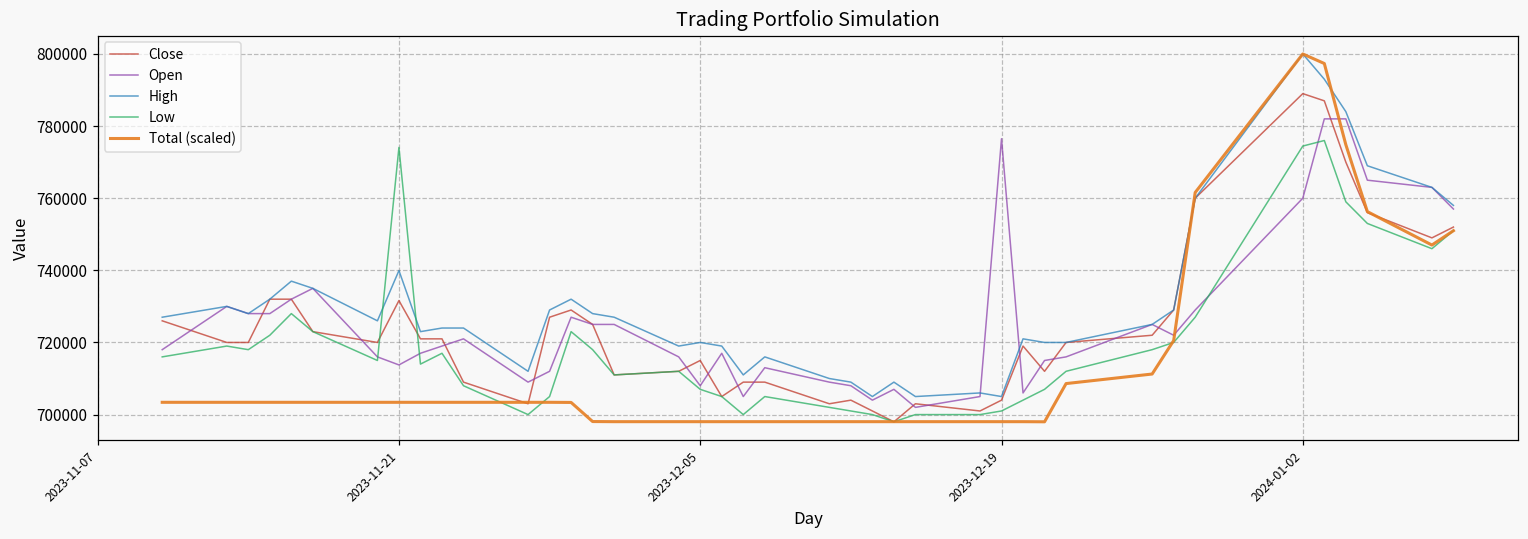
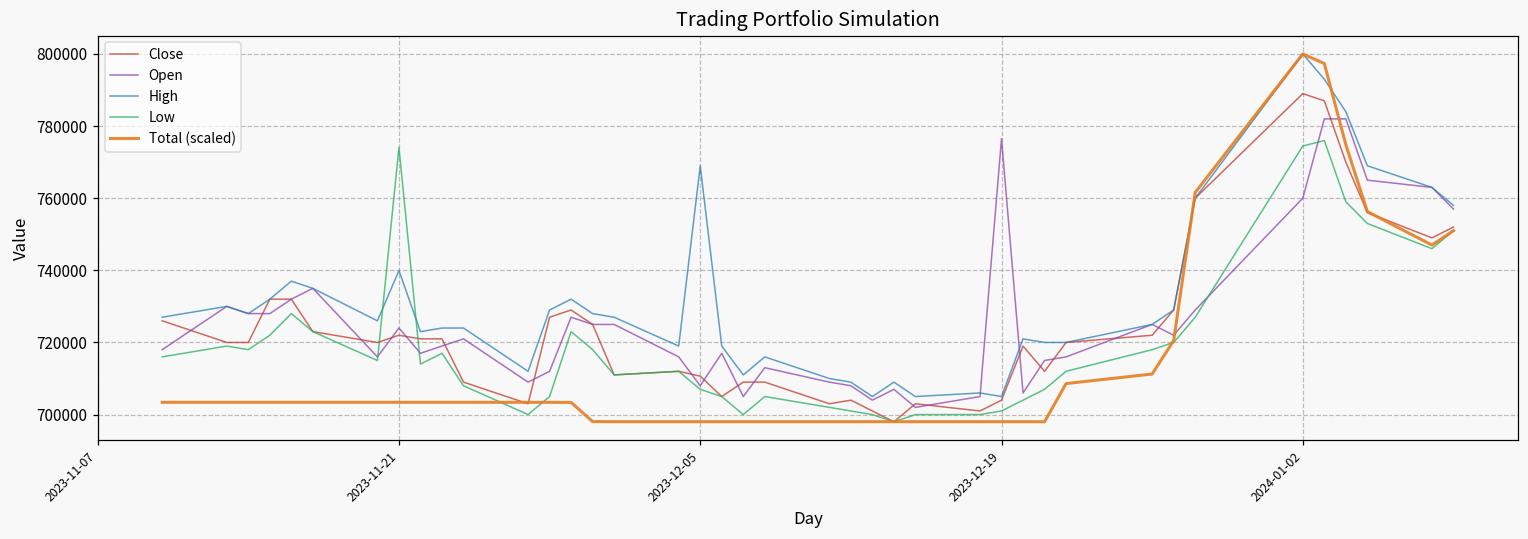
  {
    "Close": {
-     "2023-11-21": 732000,
-     "2023-12-05": 715000,
+     "2023-11-21": 722000,
+     "2023-12-05": 711000,
      "2023-12-19": 704000,
      "2024-01-02": 789000
    },
    "Open": {
-     "2023-11-21": 714000,
+     "2023-11-21": 724000,
      "2023-12-05": 708000,
      "2023-12-19": 776000,
      "2024-01-02": 760000
    },
    "High": {
      "2023-11-21": 740000,
-     "2023-12-05": 720000,
+     "2023-12-05": 769000,
      "2023-12-19": 705000
    },
    "Low": {
      "2023-11-21": 774000,
      "2023-12-05": 707000,
      "2023-12-19": 701000,
      "2024-01-02": 774000
    },
    "Total (scaled)": {
      "2023-11-21": 703000,
      "2023-12-05": 698000,
      "2023-12-19": 698000
    }
  }
